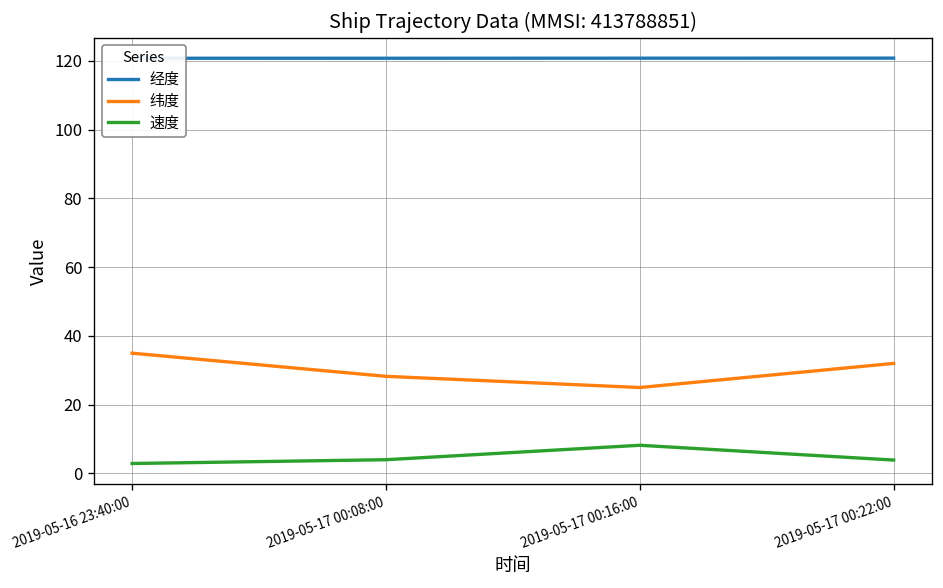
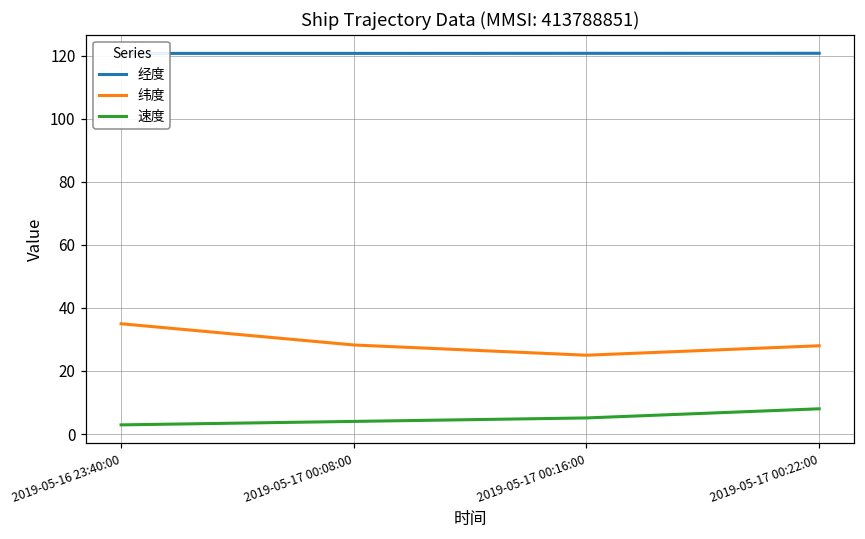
  {
    "经度": {
      "2019-05-17 00:08:00": 121,
      "2019-05-17 00:16:00": 121,
      "2019-05-17 00:22:00": 121
    },
    "纬度": {
      "2019-05-16 23:40:00": 35,
      "2019-05-17 00:08:00": 28,
      "2019-05-17 00:16:00": 25,
-     "2019-05-17 00:22:00": 32
+     "2019-05-17 00:22:00": 28
    },
    "速度": {
      "2019-05-16 23:40:00": 3,
      "2019-05-17 00:08:00": 4,
-     "2019-05-17 00:16:00": 8,
-     "2019-05-17 00:22:00": 4
+     "2019-05-17 00:16:00": 5,
+     "2019-05-17 00:22:00": 8
    }
  }
